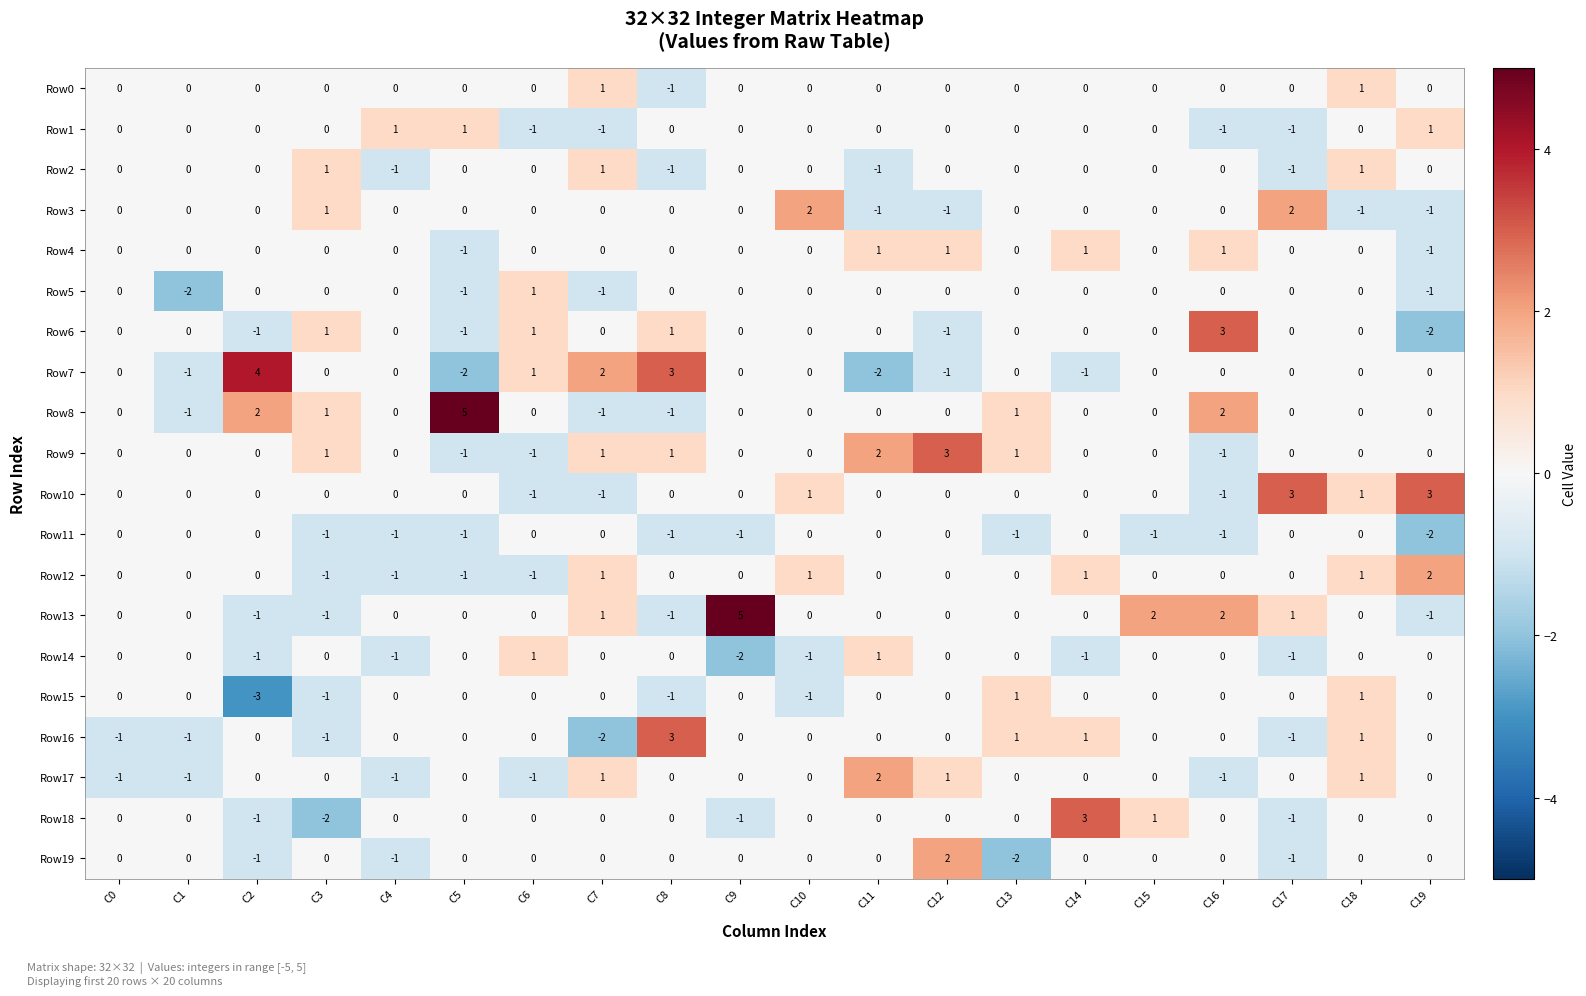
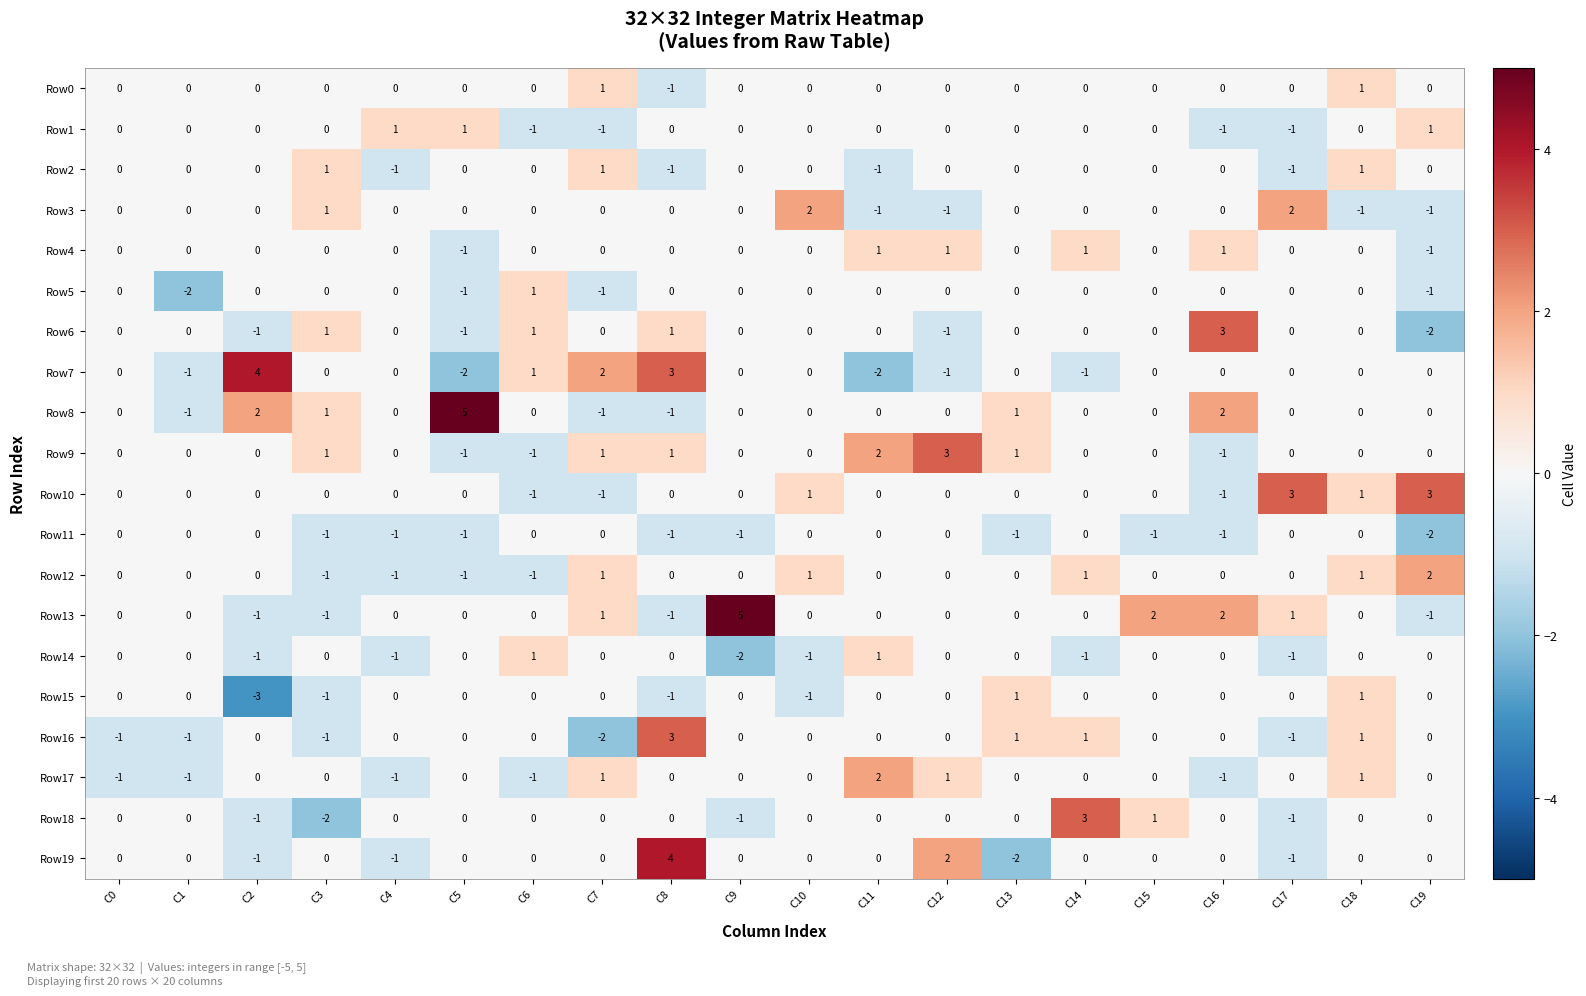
  {
    "Row19": {
      "C0": 0,
      "C1": 0,
      "C2": -1,
      "C3": 0,
      "C4": -1,
      "C5": 0,
      "C6": 0,
      "C7": 0,
-     "C8": 0,
+     "C8": 4,
      "C9": 0,
      "C10": 0,
      "C11": 0,
      "C12": 2,
      "C13": -2,
      "C14": 0,
      "C15": 0,
      "C16": 0,
      "C17": -1,
      "C18": 0,
      "C19": 0
    }
  }
